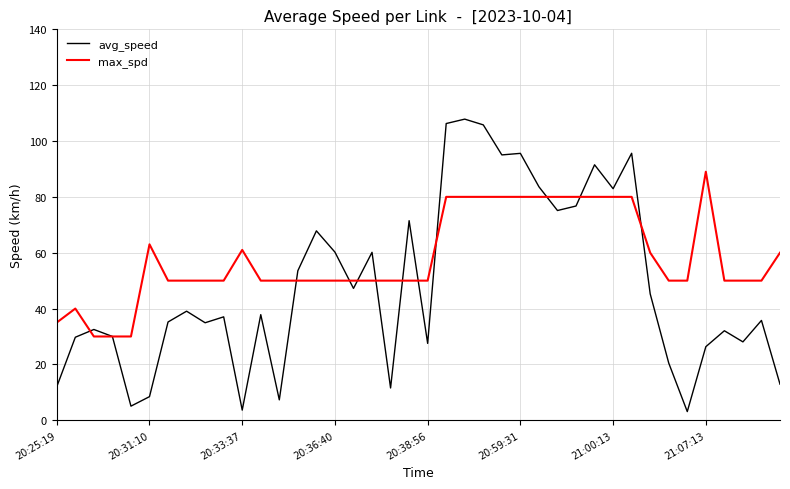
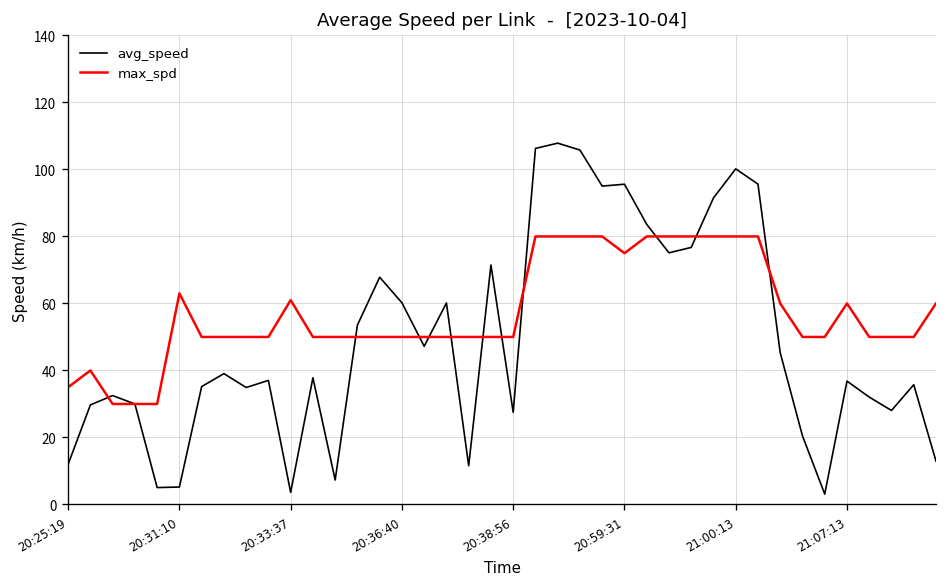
  {
    "avg_speed": {
      "20:25:19": 12,
-     "20:31:10": 8,
+     "20:31:10": 5,
      "20:33:37": 4,
      "20:36:40": 60,
      "20:38:56": 28,
      "20:59:31": 96,
-     "21:00:13": 83,
-     "21:07:13": 26
+     "21:00:13": 100,
+     "21:07:13": 37
    },
    "max_spd": {
      "20:25:19": 35,
      "20:31:10": 63,
      "20:33:37": 61,
      "20:36:40": 50,
      "20:38:56": 50,
-     "20:59:31": 80,
+     "20:59:31": 75,
      "21:00:13": 80,
-     "21:07:13": 89
+     "21:07:13": 60
    }
  }
